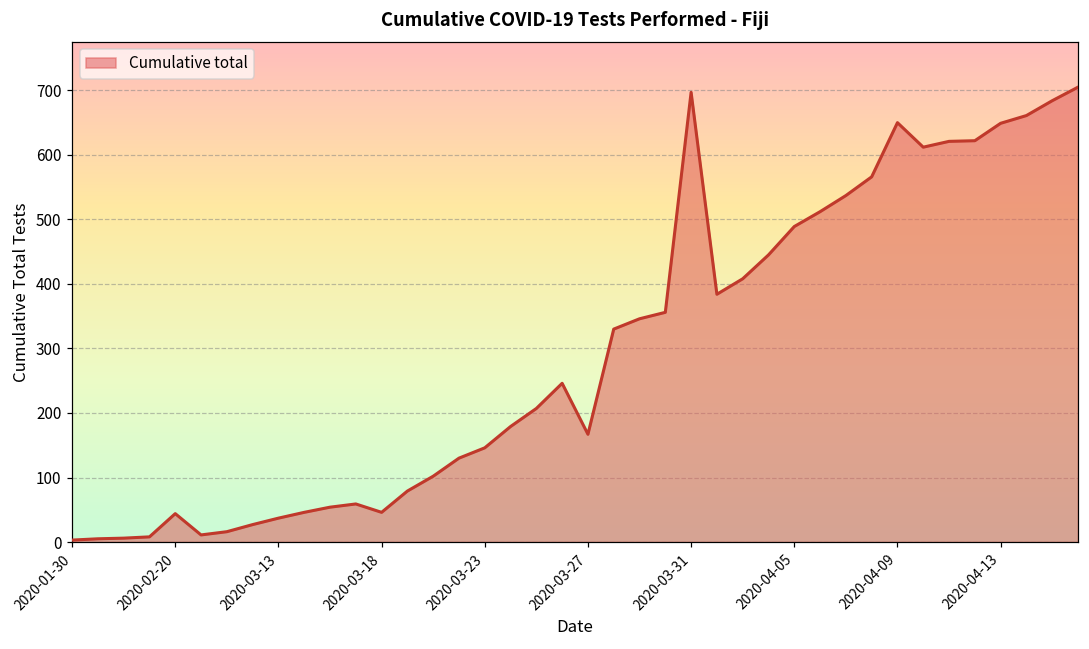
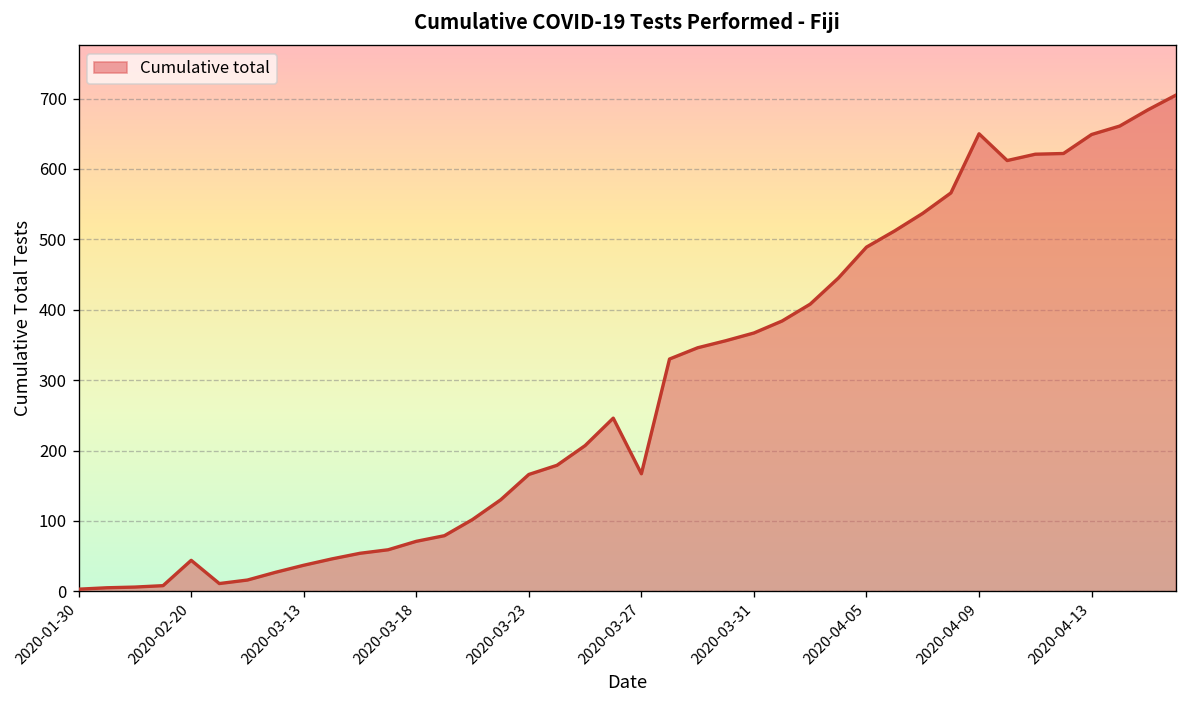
  {
    "2020-01-30": 0,
    "2020-02-20": 40,
    "2020-03-13": 40,
-   "2020-03-18": 50,
-   "2020-03-23": 150,
+   "2020-03-18": 70,
+   "2020-03-23": 170,
    "2020-03-27": 170,
-   "2020-03-31": 700,
+   "2020-03-31": 370,
    "2020-04-05": 490,
    "2020-04-09": 650,
    "2020-04-13": 650
  }
